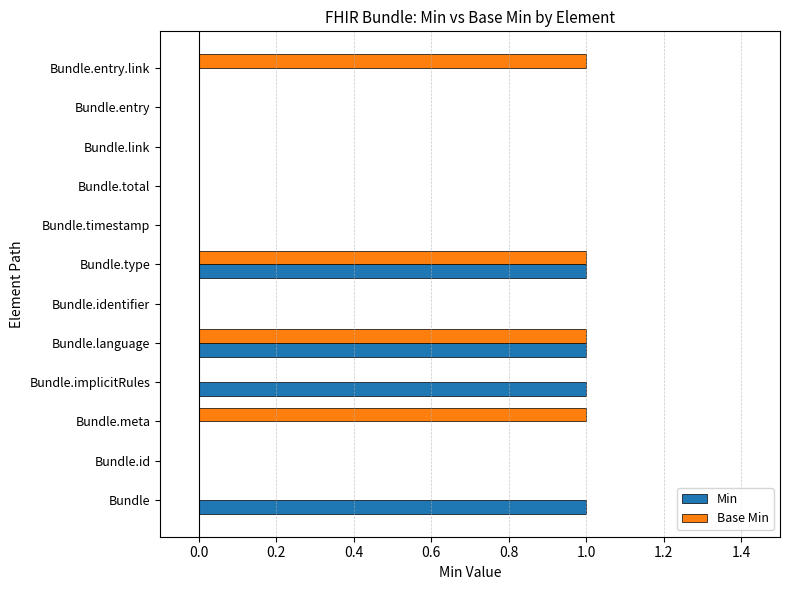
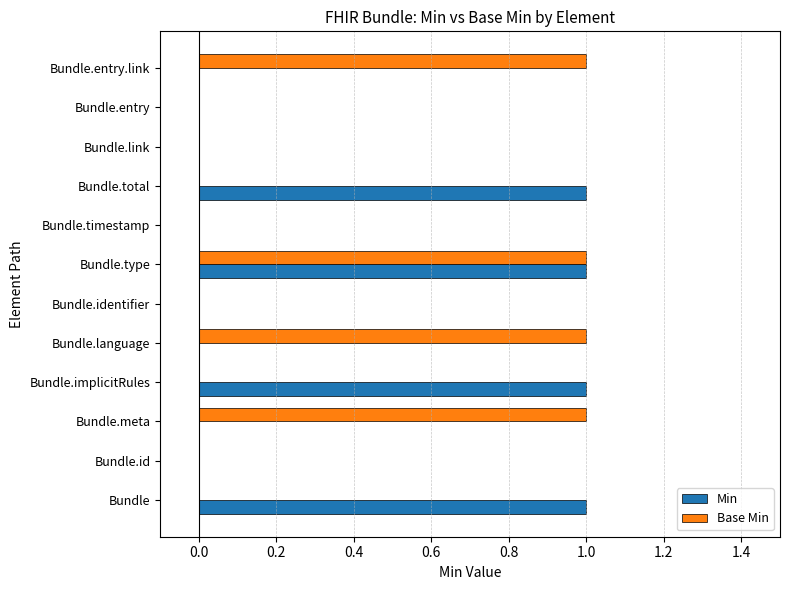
  {
    "Min": {
      "Bundle.entry.link": 0,
      "Bundle.entry": 0,
      "Bundle.link": 0,
-     "Bundle.total": 0,
+     "Bundle.total": 1,
      "Bundle.timestamp": 0,
      "Bundle.type": 1,
      "Bundle.identifier": 0,
-     "Bundle.language": 1,
+     "Bundle.language": 0,
      "Bundle.implicitRules": 1,
      "Bundle.meta": 0,
      "Bundle.id": 0,
      "Bundle": 1
    },
    "Base Min": {
      "Bundle.entry.link": 1,
      "Bundle.entry": 0,
      "Bundle.link": 0,
      "Bundle.total": 0,
      "Bundle.timestamp": 0,
      "Bundle.type": 1,
      "Bundle.identifier": 0,
      "Bundle.language": 1,
      "Bundle.implicitRules": 0,
      "Bundle.meta": 1,
      "Bundle.id": 0,
      "Bundle": 0
    }
  }
